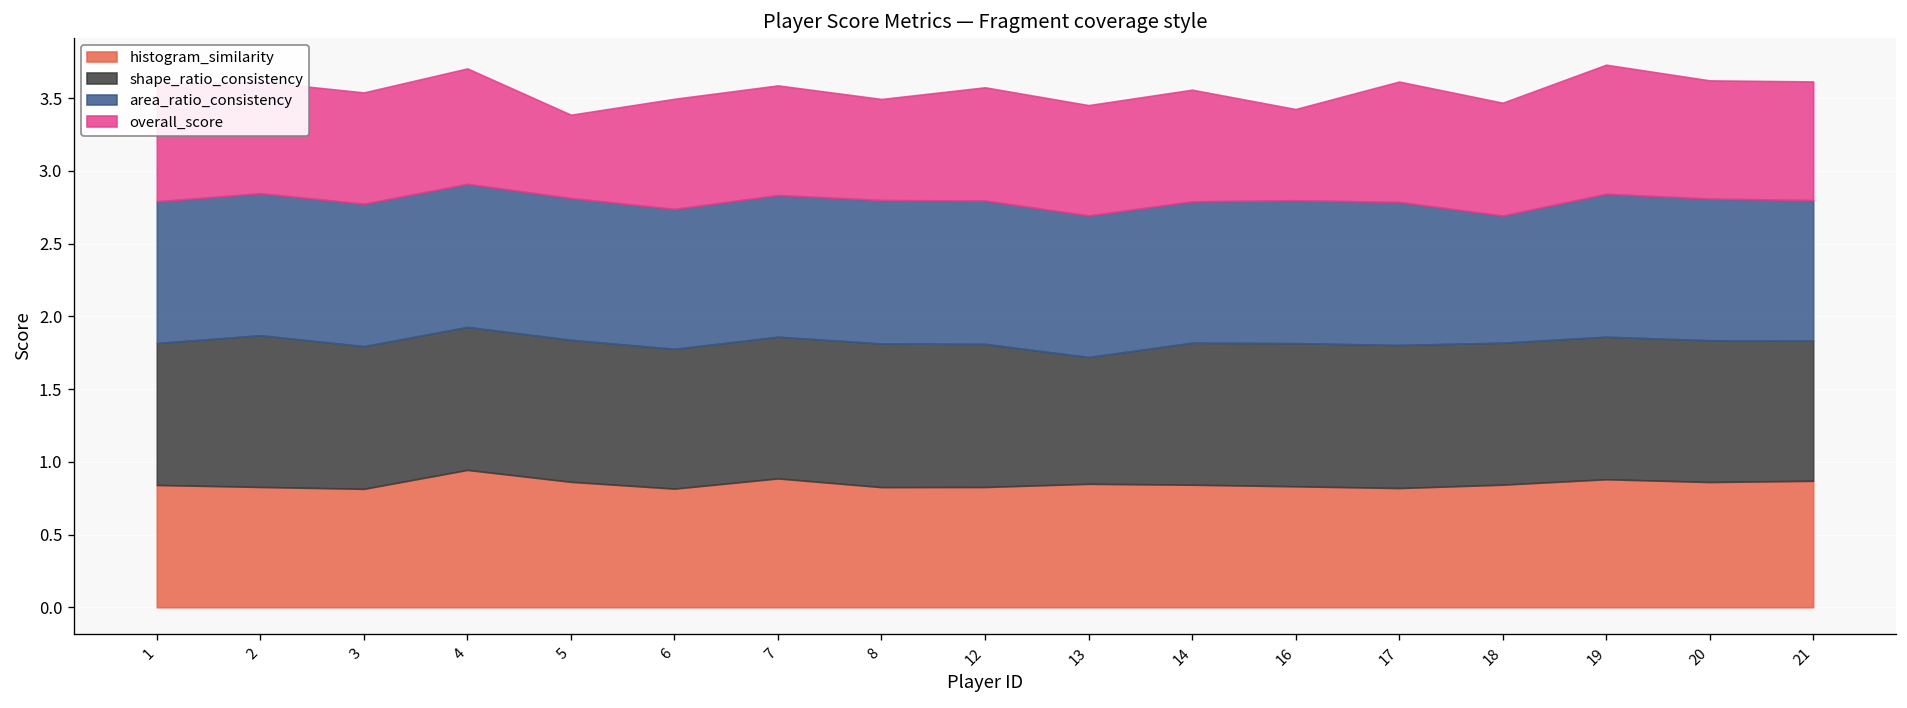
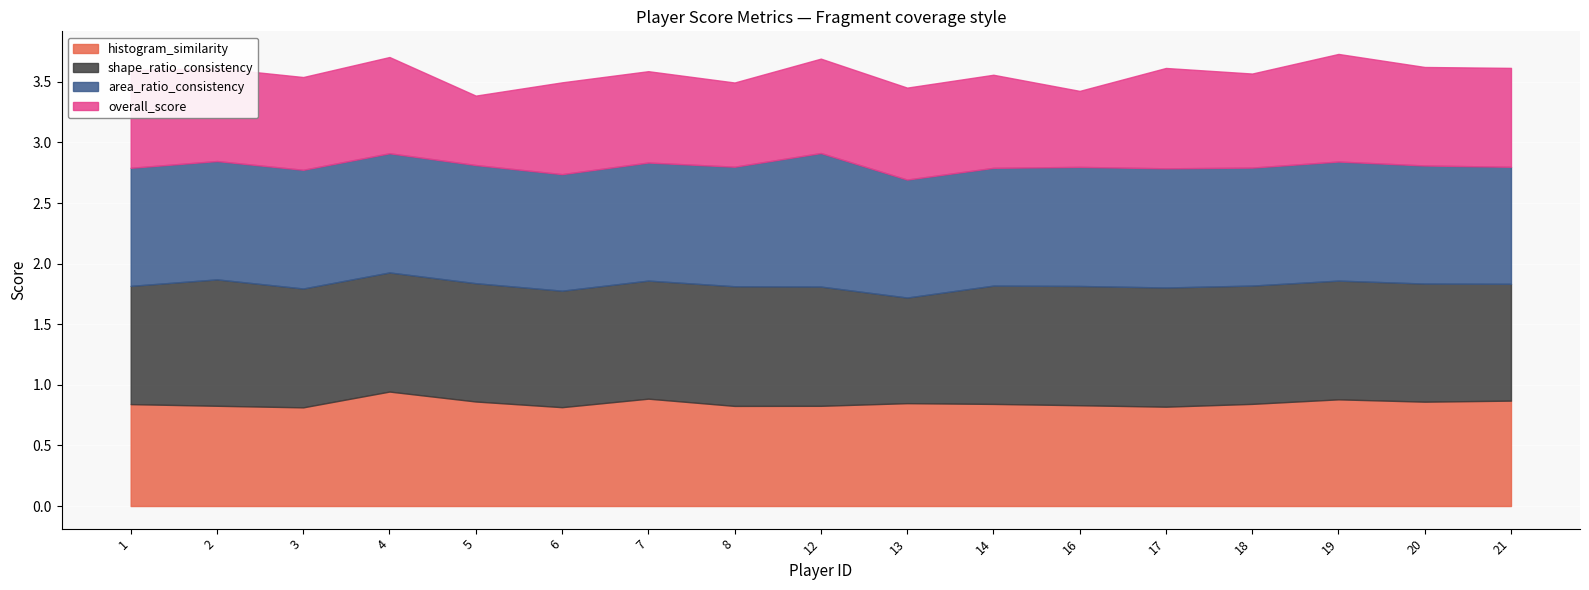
  {
    "histogram_similarity": {
      "1": 0.84,
      "2": 0.83,
      "3": 0.81,
      "4": 0.94,
      "5": 0.86,
      "6": 0.82,
      "7": 0.89,
      "8": 0.83,
      "12": 0.83,
      "13": 0.85,
      "14": 0.84,
      "16": 0.83,
      "17": 0.82,
      "18": 0.84,
      "19": 0.88,
      "20": 0.86,
      "21": 0.87
    },
    "shape_ratio_consistency": {
      "1": 0.98,
      "2": 1.04,
      "3": 0.98,
      "4": 0.98,
      "5": 0.98,
      "6": 0.96,
      "7": 0.97,
      "8": 0.99,
      "12": 0.98,
      "13": 0.87,
      "14": 0.98,
      "16": 0.98,
      "17": 0.98,
      "18": 0.98,
      "19": 0.98,
      "20": 0.97,
      "21": 0.96
    },
    "area_ratio_consistency": {
      "1": 0.97,
      "2": 0.98,
      "3": 0.98,
      "4": 0.98,
      "5": 0.98,
      "6": 0.96,
      "7": 0.97,
      "8": 0.99,
-     "12": 0.99,
+     "12": 1.10,
      "13": 0.97,
      "14": 0.97,
      "16": 0.98,
      "17": 0.98,
-     "18": 0.87,
+     "18": 0.97,
      "19": 0.98,
      "20": 0.97,
      "21": 0.97
    },
    "overall_score": {
      "3": 0.77,
      "4": 0.79,
      "5": 0.57,
      "6": 0.76,
      "7": 0.75,
      "8": 0.69,
      "12": 0.78,
      "13": 0.76,
      "14": 0.77,
      "16": 0.63,
      "17": 0.83,
      "18": 0.78,
      "19": 0.89,
      "20": 0.81,
      "21": 0.82
    }
  }
